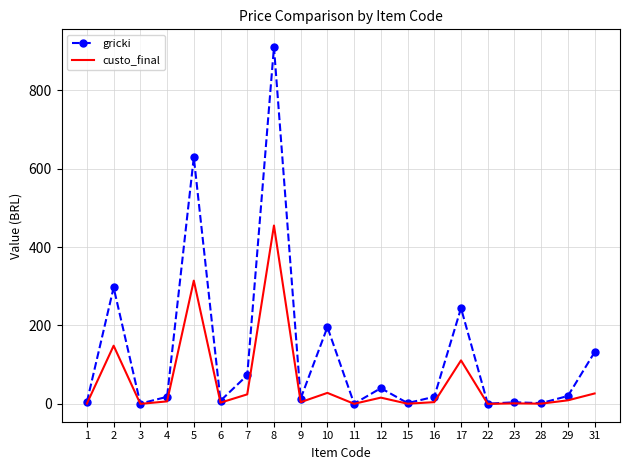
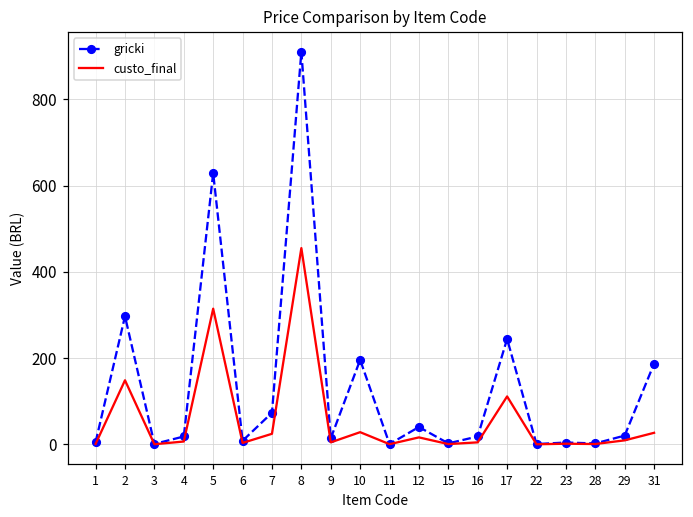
  {
    "gricki": {
      "2": 300,
      "4": 20,
      "5": 630,
      "7": 70,
      "8": 910,
      "9": 10,
      "10": 200,
      "12": 40,
      "16": 20,
      "17": 240,
      "29": 20,
-     "31": 130
+     "31": 190
    },
    "custo_final": {
      "2": 150,
      "4": 10,
      "5": 310,
      "7": 20,
      "8": 450,
      "9": 0,
      "10": 30,
      "12": 20,
      "16": 0,
      "17": 110,
      "29": 10,
      "31": 30
    }
  }
